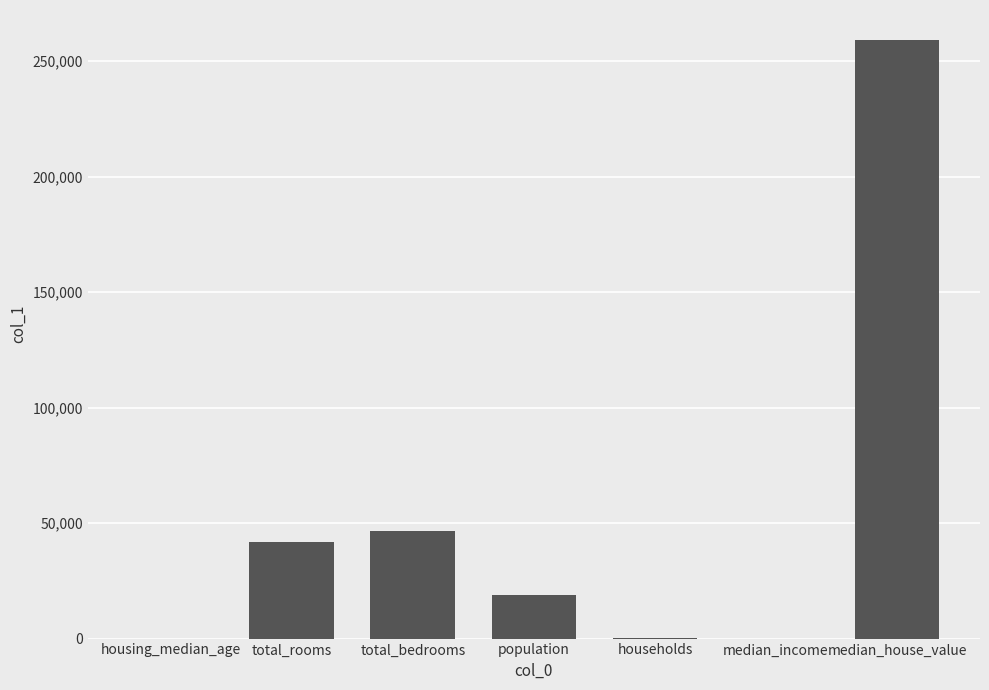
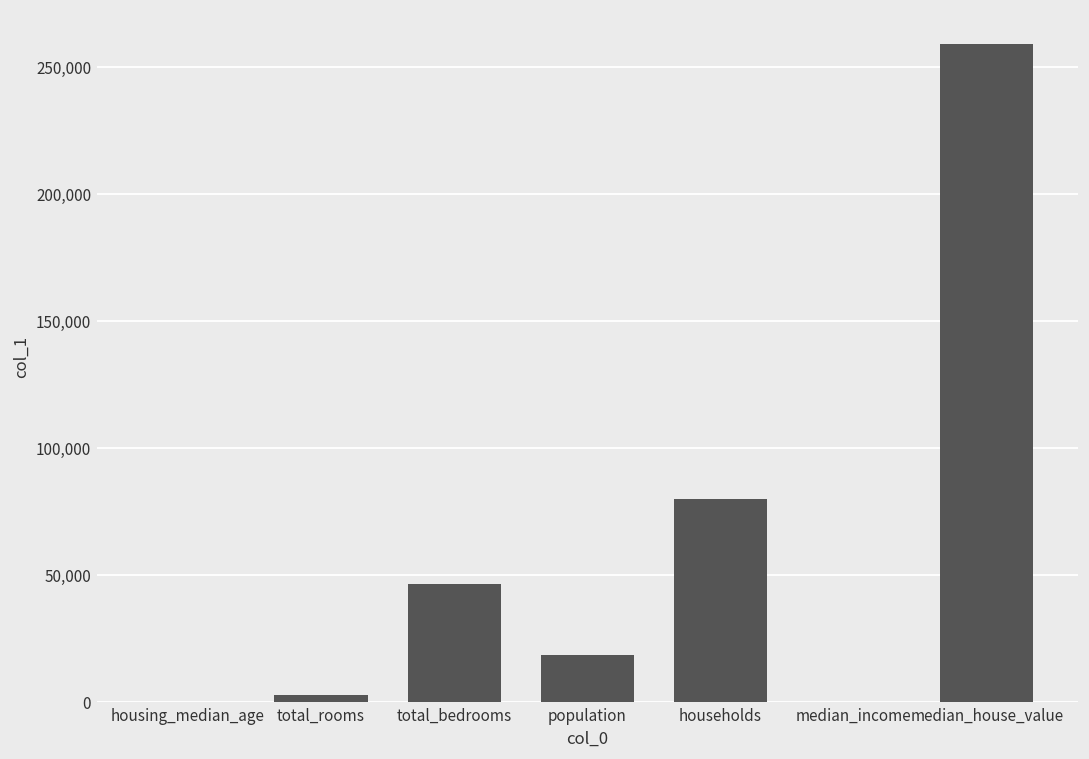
  {
-   "total_rooms": "42,000",
+   "total_rooms": "3,000",
    "total_bedrooms": "47,000",
    "population": "19,000",
-   "households": "0",
+   "households": "80,000",
    "median_house_value": "259,000"
  }
